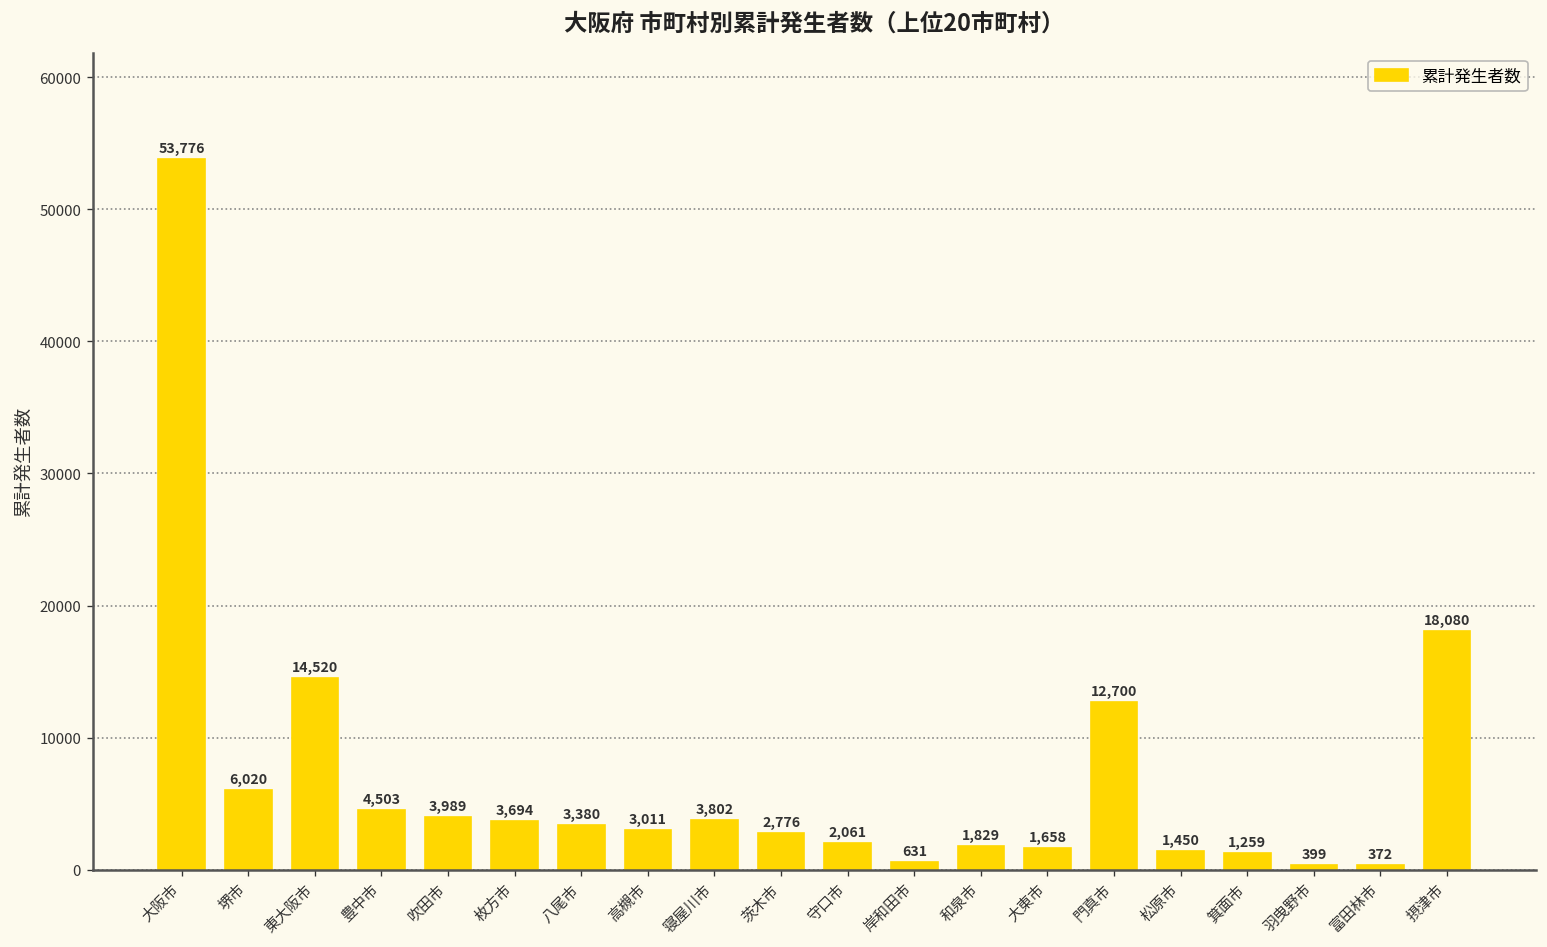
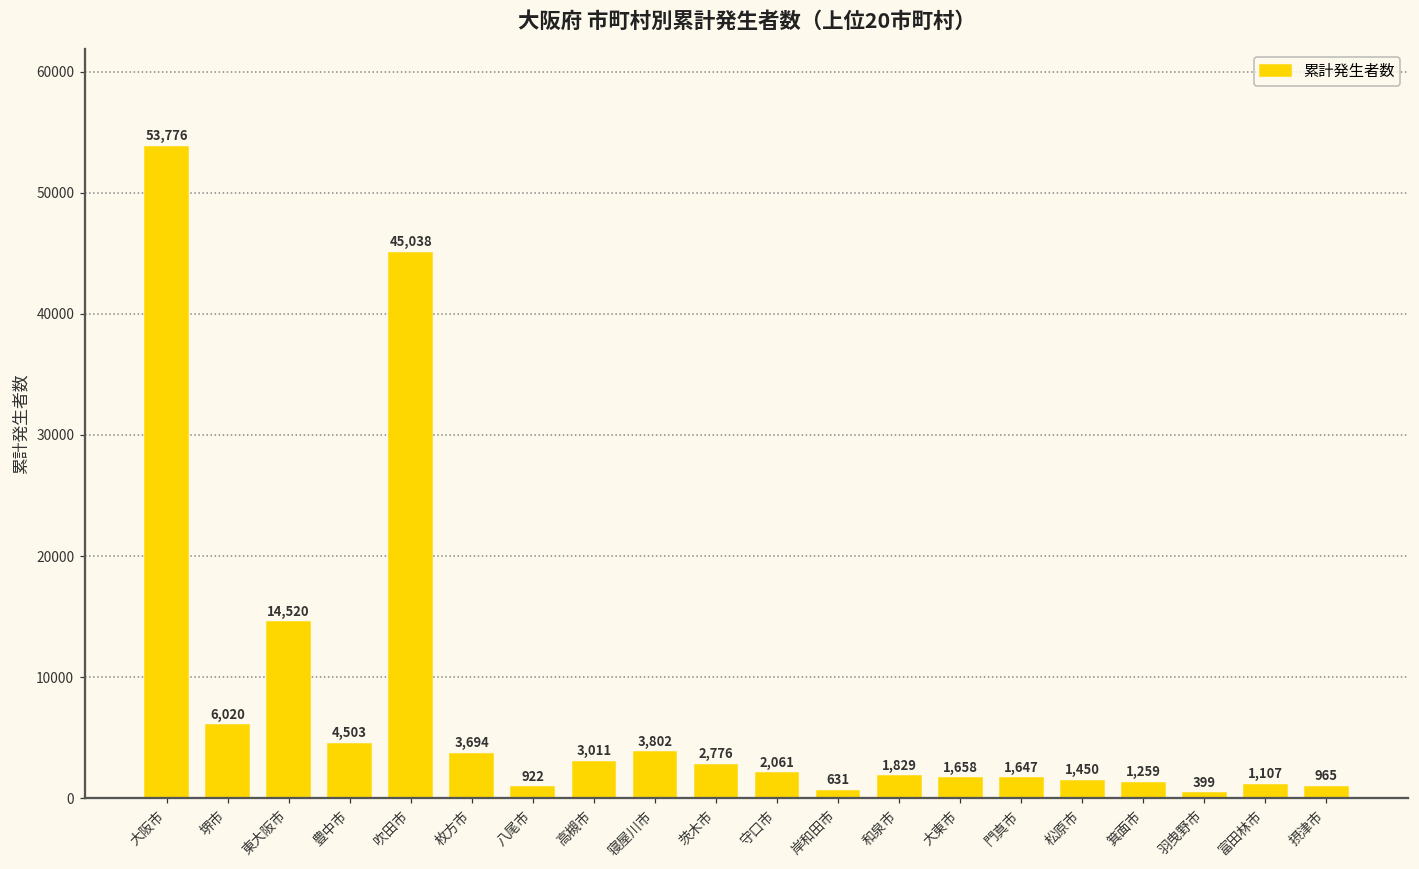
  {
    "大阪市": "53,776",
    "堺市": "6,020",
    "東大阪市": "14,520",
    "豊中市": "4,503",
-   "吹田市": "3,989",
+   "吹田市": "45,038",
    "枚方市": "3,694",
-   "八尾市": "3,380",
+   "八尾市": "922",
    "高槻市": "3,011",
    "寝屋川市": "3,802",
    "茨木市": "2,776",
    "守口市": "2,061",
    "岸和田市": "631",
    "和泉市": "1,829",
    "大東市": "1,658",
-   "門真市": "12,700",
+   "門真市": "1,647",
    "松原市": "1,450",
    "箕面市": "1,259",
    "羽曳野市": "399",
-   "富田林市": "372",
-   "摂津市": "18,080"
+   "富田林市": "1,107",
+   "摂津市": "965"
  }
